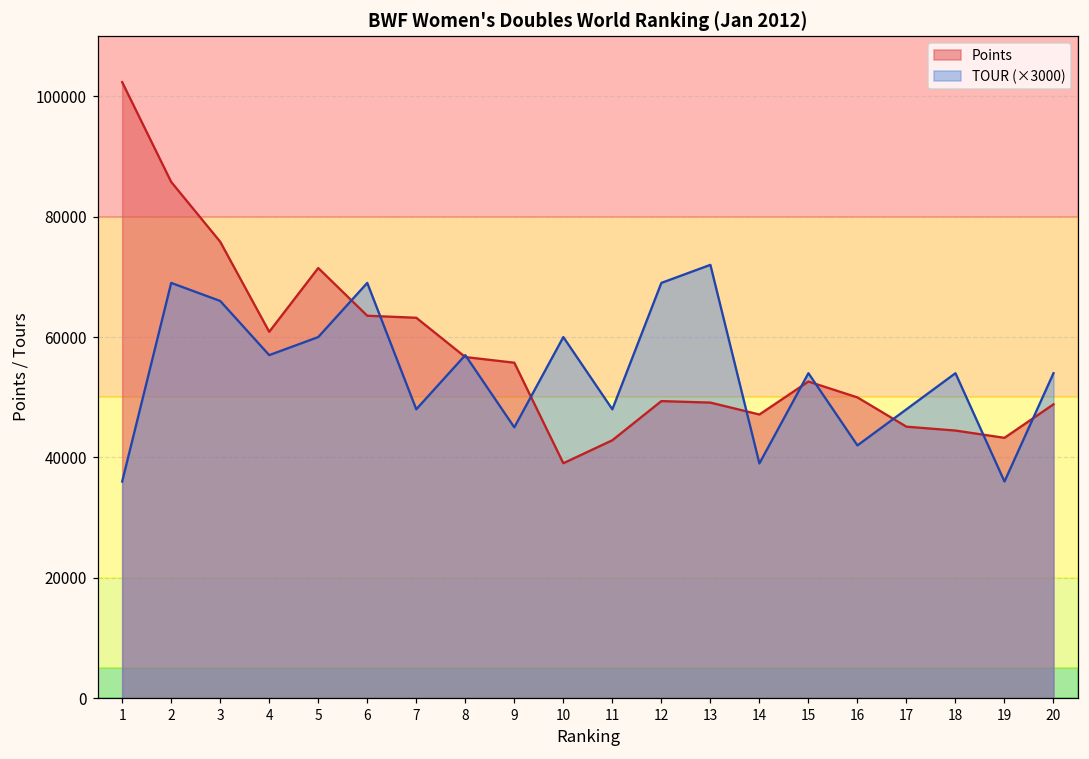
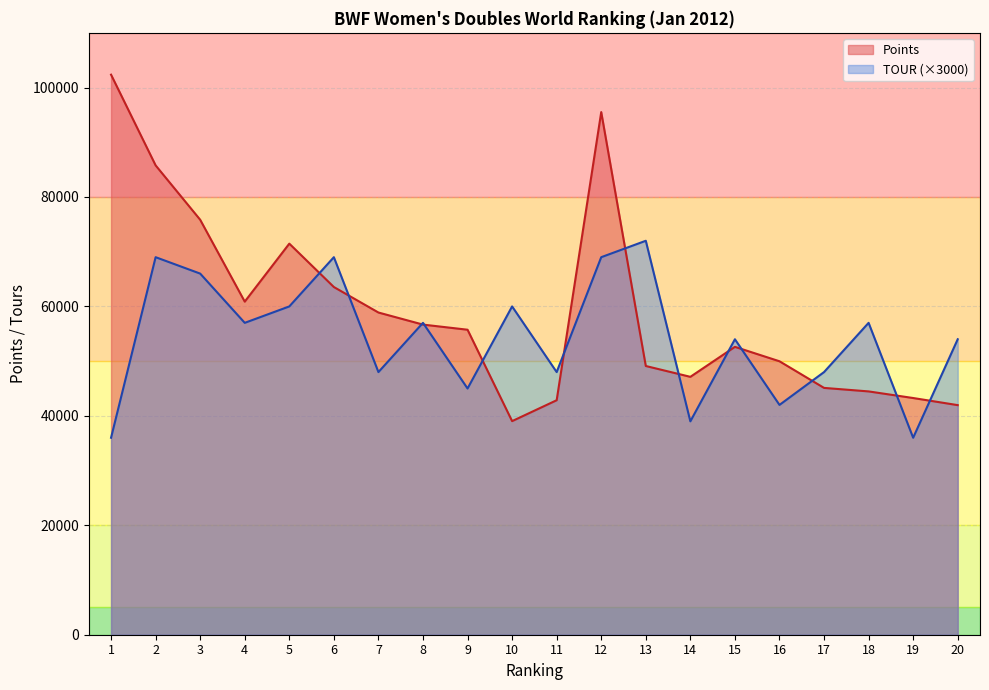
  {
    "Points": {
      "1": 102000,
      "2": 86000,
      "3": 76000,
      "4": 61000,
      "5": 71000,
      "6": 64000,
-     "7": 63000,
+     "7": 59000,
      "9": 56000,
      "10": 39000,
      "11": 43000,
-     "12": 49000,
+     "12": 96000,
      "13": 49000,
      "14": 47000,
      "15": 53000,
      "16": 50000,
      "17": 45000,
      "18": 44000,
      "19": 43000,
-     "20": 49000
+     "20": 42000
    },
    "TOUR (×3000)": {
      "1": 36000,
      "2": 69000,
      "3": 66000,
      "4": 57000,
      "5": 60000,
      "6": 69000,
      "7": 48000,
      "9": 45000,
      "10": 60000,
      "11": 48000,
      "12": 69000,
      "13": 72000,
      "14": 39000,
      "15": 54000,
      "16": 42000,
      "17": 48000,
-     "18": 54000,
+     "18": 57000,
      "19": 36000,
      "20": 54000
    }
  }
